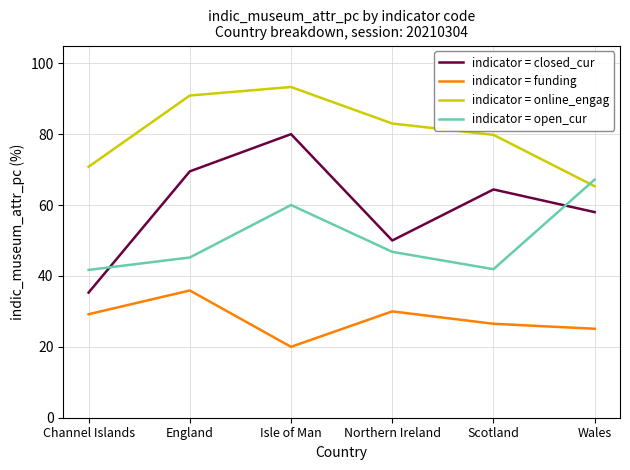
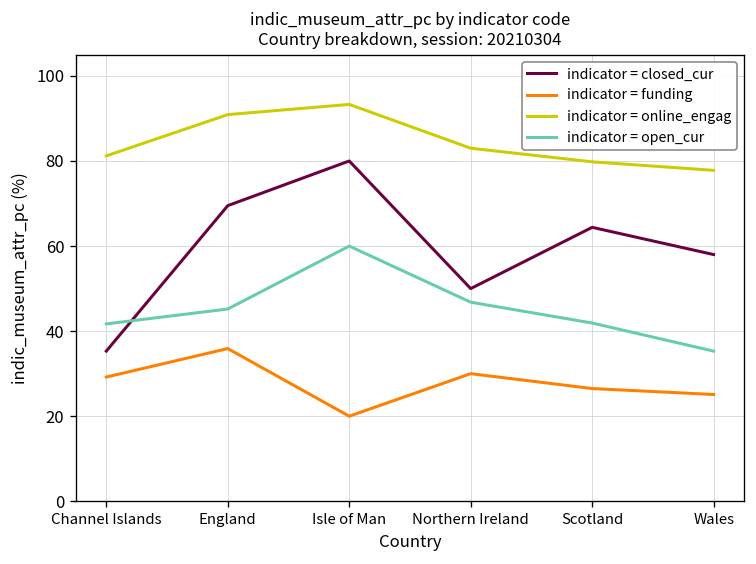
  {
    "indicator = closed_cur": {
      "Channel Islands": 35,
      "England": 70,
      "Isle of Man": 80,
      "Northern Ireland": 50,
      "Scotland": 64,
      "Wales": 58
    },
    "indicator = funding": {
      "Channel Islands": 29,
      "England": 36,
      "Isle of Man": 20,
      "Northern Ireland": 30,
      "Scotland": 27,
      "Wales": 25
    },
    "indicator = online_engag": {
-     "Channel Islands": 71,
+     "Channel Islands": 81,
      "England": 91,
      "Isle of Man": 93,
      "Northern Ireland": 83,
      "Scotland": 80,
-     "Wales": 65
+     "Wales": 78
    },
    "indicator = open_cur": {
      "Channel Islands": 42,
      "England": 45,
      "Isle of Man": 60,
      "Northern Ireland": 47,
      "Scotland": 42,
-     "Wales": 67
+     "Wales": 35
    }
  }
